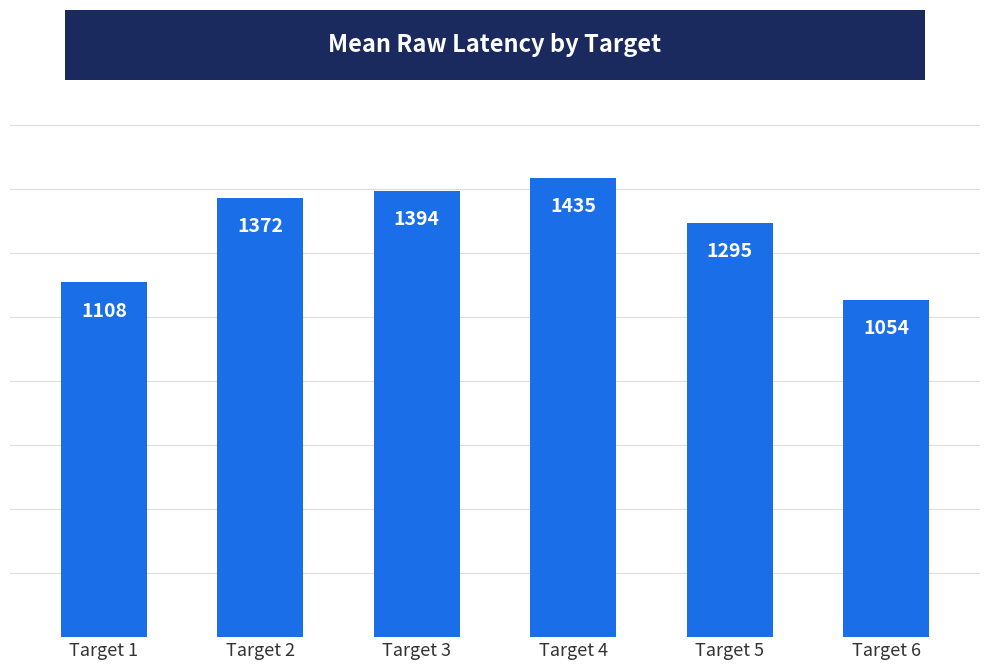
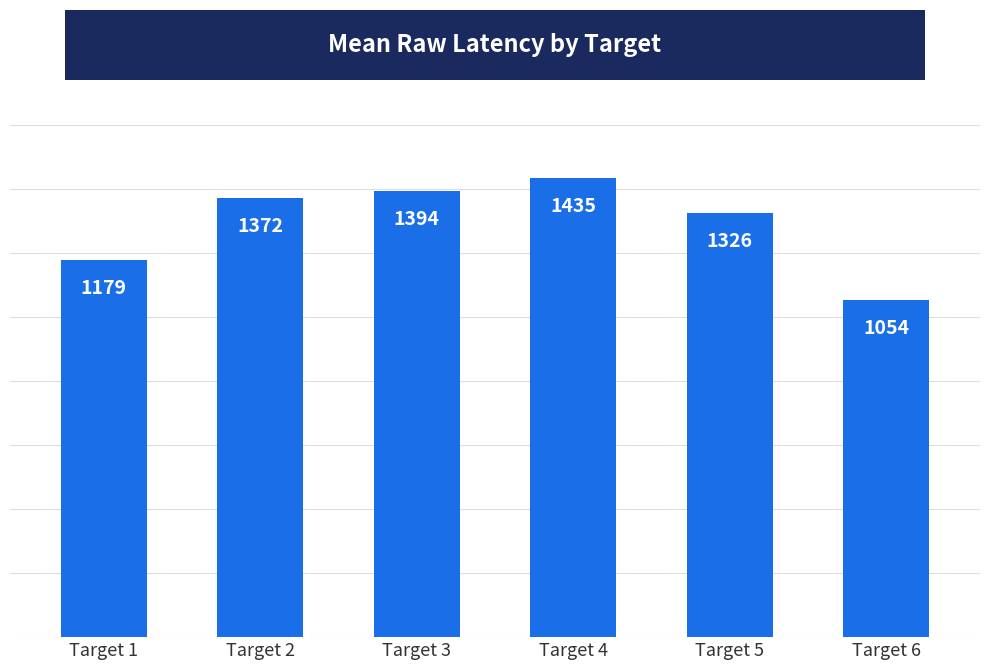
  {
-   "Target 1": 1108,
+   "Target 1": 1179,
    "Target 2": 1372,
    "Target 3": 1394,
    "Target 4": 1435,
-   "Target 5": 1295,
+   "Target 5": 1326,
    "Target 6": 1054
  }
